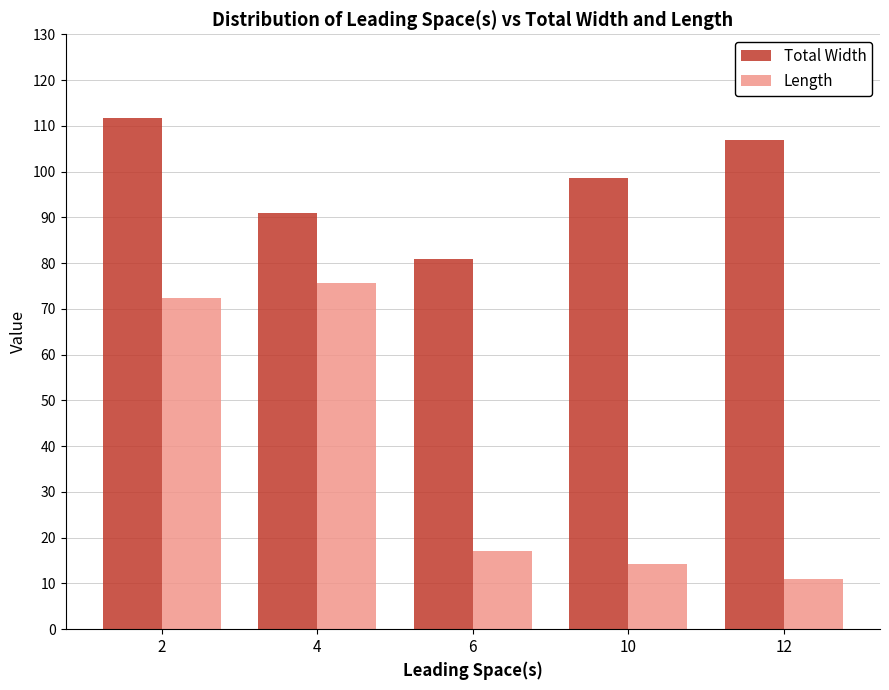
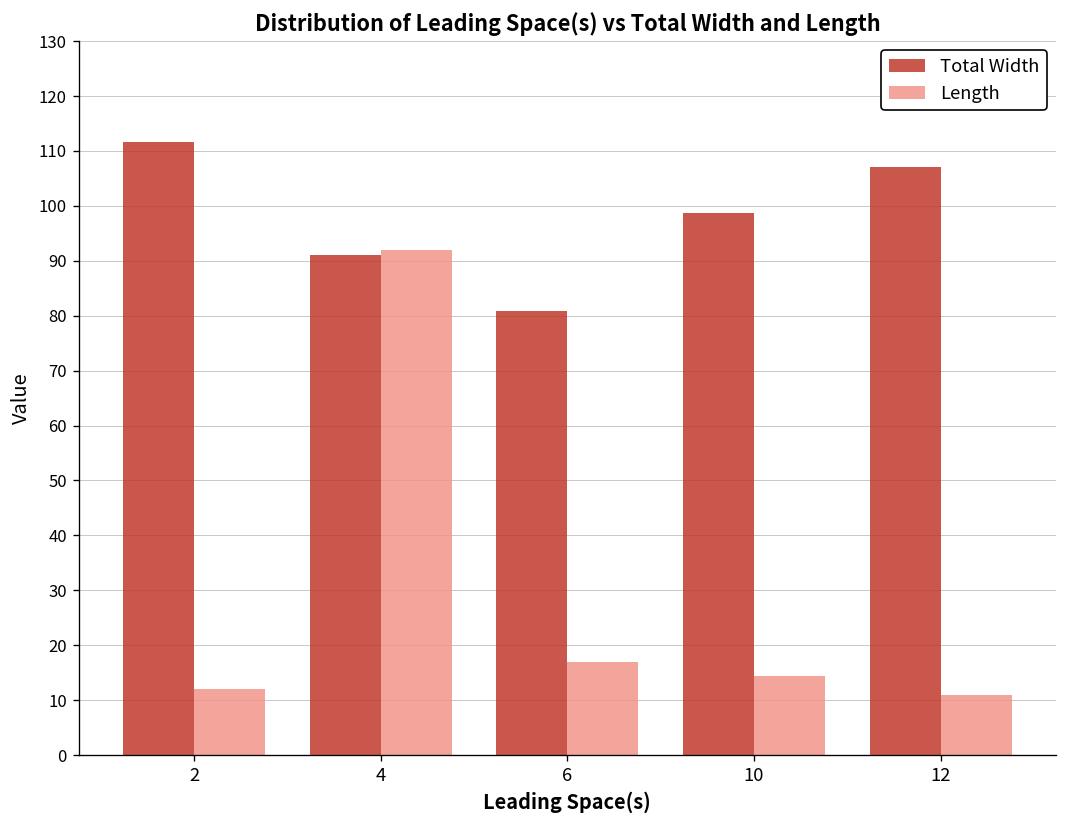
  {
    "Total Width": {
      "2": 112,
      "4": 91,
      "6": 81,
      "10": 99,
      "12": 107
    },
    "Length": {
-     "2": 72,
-     "4": 76,
+     "2": 12,
+     "4": 92,
      "6": 17,
      "10": 14,
      "12": 11
    }
  }
